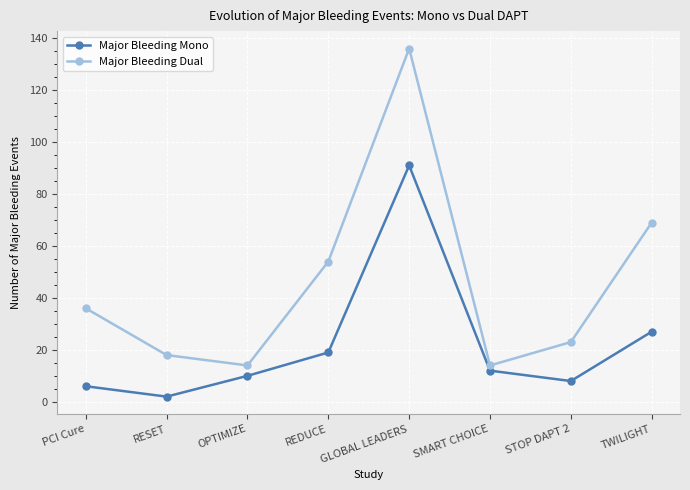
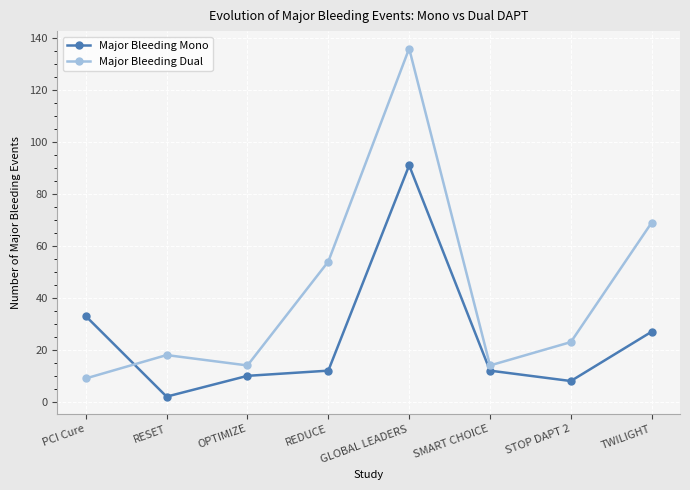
  {
    "Major Bleeding Mono": {
-     "PCI Cure": 6,
+     "PCI Cure": 33,
      "RESET": 2,
      "OPTIMIZE": 10,
-     "REDUCE": 19,
+     "REDUCE": 12,
      "GLOBAL LEADERS": 91,
      "SMART CHOICE": 12,
      "STOP DAPT 2": 8,
      "TWILIGHT": 27
    },
    "Major Bleeding Dual": {
-     "PCI Cure": 36,
+     "PCI Cure": 9,
      "RESET": 18,
      "OPTIMIZE": 14,
      "REDUCE": 54,
      "GLOBAL LEADERS": 136,
      "SMART CHOICE": 14,
      "STOP DAPT 2": 23,
      "TWILIGHT": 69
    }
  }
